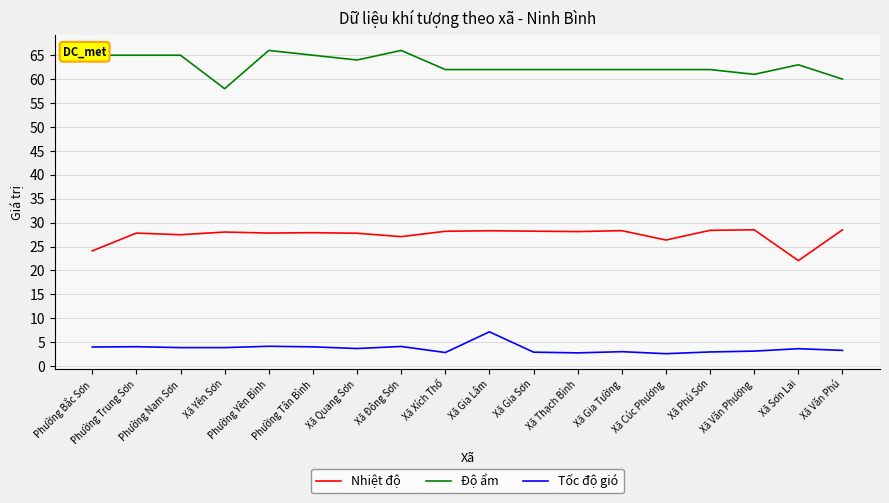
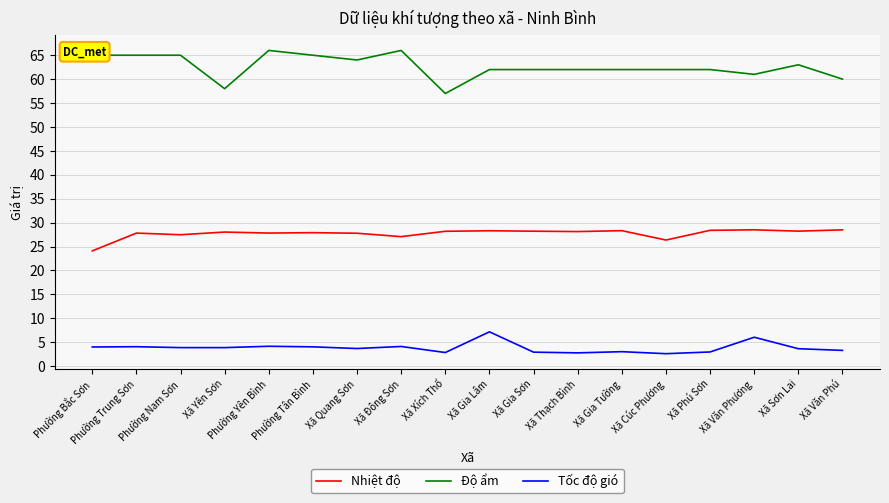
  {
    "Nhiệt độ": {
      "Phường Bắc Sơn": 24,
      "Phường Trung Sơn": 28,
      "Phường Nam Sơn": 27,
      "Xã Yên Sơn": 28,
      "Phường Yên Bình": 28,
      "Phường Tân Bình": 28,
      "Xã Quang Sơn": 28,
      "Xã Đông Sơn": 27,
      "Xã Xích Thổ": 28,
      "Xã Gia Lâm": 28,
      "Xã Gia Sơn": 28,
      "Xã Thạch Bình": 28,
      "Xã Gia Tường": 28,
      "Xã Cúc Phương": 26,
      "Xã Phú Sơn": 28,
      "Xã Văn Phương": 29,
-     "Xã Sơn Lai": 22,
+     "Xã Sơn Lai": 28,
      "Xã Văn Phú": 28
    },
    "Độ ẩm": {
      "Phường Trung Sơn": 65,
      "Phường Nam Sơn": 65,
      "Xã Yên Sơn": 58,
      "Phường Yên Bình": 66,
      "Phường Tân Bình": 65,
      "Xã Quang Sơn": 64,
      "Xã Đông Sơn": 66,
-     "Xã Xích Thổ": 62,
+     "Xã Xích Thổ": 57,
      "Xã Gia Lâm": 62,
      "Xã Gia Sơn": 62,
      "Xã Thạch Bình": 62,
      "Xã Gia Tường": 62,
      "Xã Cúc Phương": 62,
      "Xã Phú Sơn": 62,
      "Xã Văn Phương": 61,
      "Xã Sơn Lai": 63,
      "Xã Văn Phú": 60
    },
    "Tốc độ gió": {
      "Phường Bắc Sơn": 4,
      "Phường Trung Sơn": 4,
      "Phường Nam Sơn": 4,
      "Xã Yên Sơn": 4,
      "Phường Yên Bình": 4,
      "Phường Tân Bình": 4,
      "Xã Quang Sơn": 4,
      "Xã Đông Sơn": 4,
      "Xã Xích Thổ": 3,
      "Xã Gia Lâm": 7,
      "Xã Gia Sơn": 3,
      "Xã Thạch Bình": 3,
      "Xã Gia Tường": 3,
      "Xã Cúc Phương": 3,
      "Xã Phú Sơn": 3,
-     "Xã Văn Phương": 3,
+     "Xã Văn Phương": 6,
      "Xã Sơn Lai": 4,
      "Xã Văn Phú": 3
    }
  }
